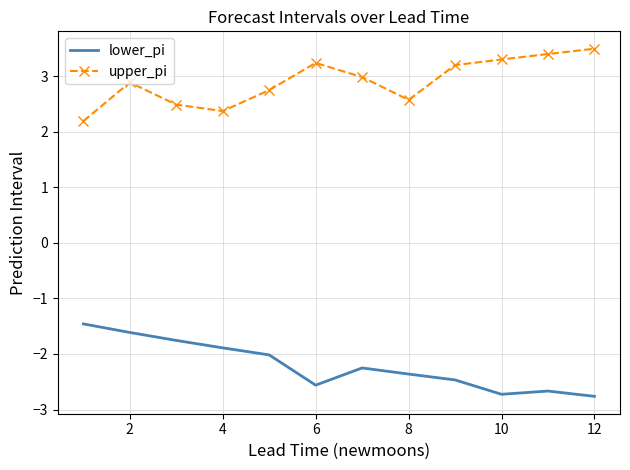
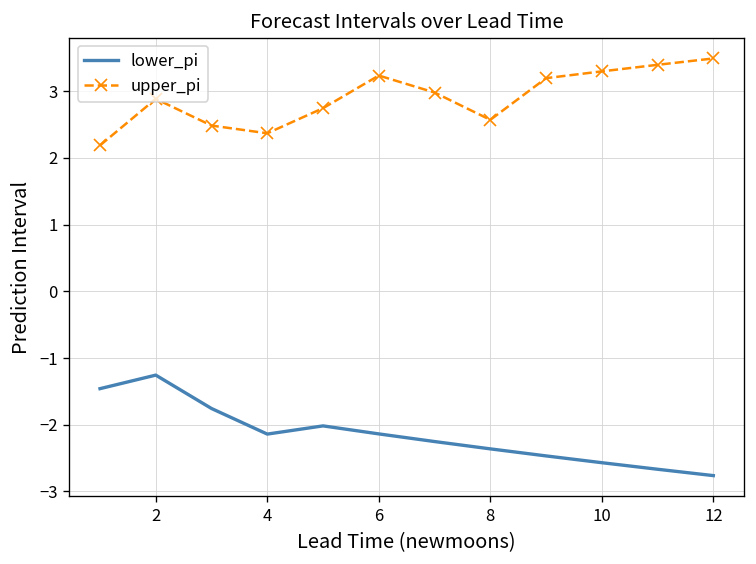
  {
    "lower_pi": {
-     "2": -1.6,
-     "4": -1.9,
-     "6": -2.6,
+     "2": -1.3,
+     "4": -2.1,
+     "6": -2.1,
      "8": -2.4,
-     "10": -2.7,
+     "10": -2.6,
      "12": -2.8
    },
    "upper_pi": {
      "4": 2.4,
      "6": 3.2,
      "8": 2.6,
      "10": 3.3,
      "12": 3.5
    }
  }
